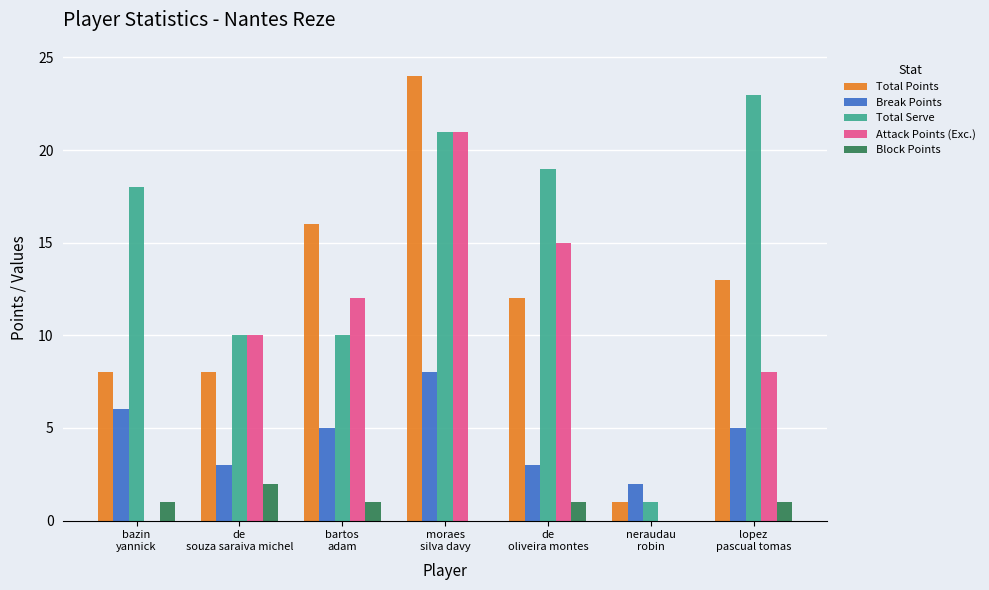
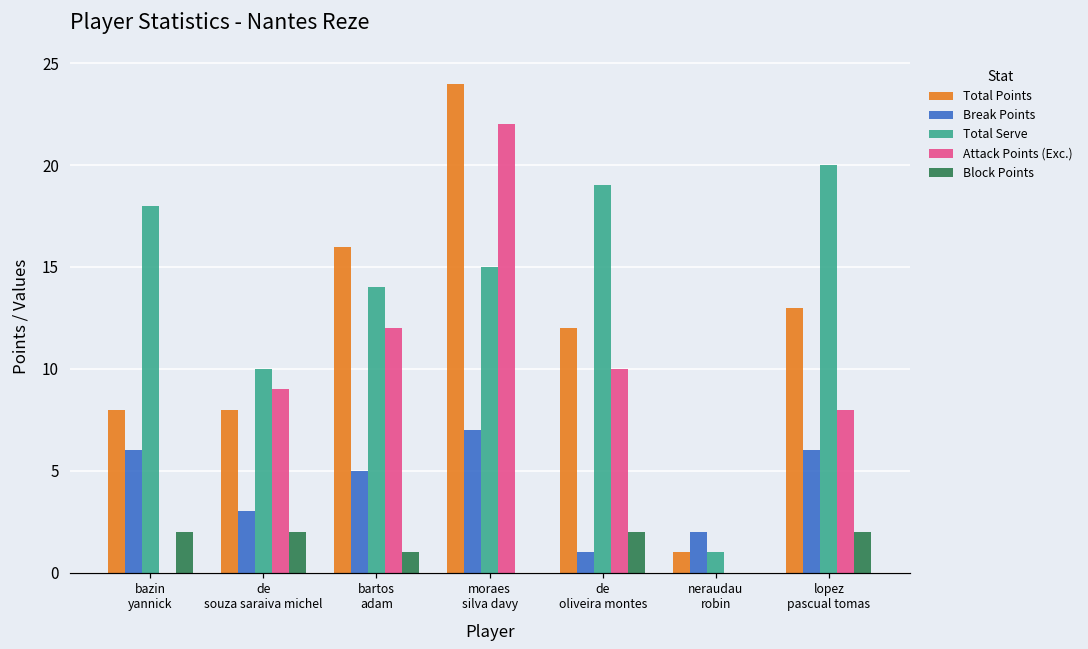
  {
    "Total Points": {
      "bazin yannick": 8,
      "de souza saraiva michel": 8,
      "bartos adam": 16,
      "moraes silva davy": 24,
      "de oliveira montes": 12,
      "neraudau robin": 1,
      "lopez pascual tomas": 13
    },
    "Break Points": {
      "bazin yannick": 6,
      "de souza saraiva michel": 3,
      "bartos adam": 5,
-     "moraes silva davy": 8,
-     "de oliveira montes": 3,
+     "moraes silva davy": 7,
+     "de oliveira montes": 1,
      "neraudau robin": 2,
-     "lopez pascual tomas": 5
+     "lopez pascual tomas": 6
    },
    "Total Serve": {
      "bazin yannick": 18,
      "de souza saraiva michel": 10,
-     "bartos adam": 10,
-     "moraes silva davy": 21,
+     "bartos adam": 14,
+     "moraes silva davy": 15,
      "de oliveira montes": 19,
      "neraudau robin": 1,
-     "lopez pascual tomas": 23
+     "lopez pascual tomas": 20
    },
    "Attack Points (Exc.)": {
      "bazin yannick": 0,
-     "de souza saraiva michel": 10,
+     "de souza saraiva michel": 9,
      "bartos adam": 12,
-     "moraes silva davy": 21,
-     "de oliveira montes": 15,
+     "moraes silva davy": 22,
+     "de oliveira montes": 10,
      "neraudau robin": 0,
      "lopez pascual tomas": 8
    },
    "Block Points": {
-     "bazin yannick": 1,
+     "bazin yannick": 2,
      "de souza saraiva michel": 2,
      "bartos adam": 1,
      "moraes silva davy": 0,
-     "de oliveira montes": 1,
+     "de oliveira montes": 2,
      "neraudau robin": 0,
-     "lopez pascual tomas": 1
+     "lopez pascual tomas": 2
    }
  }
